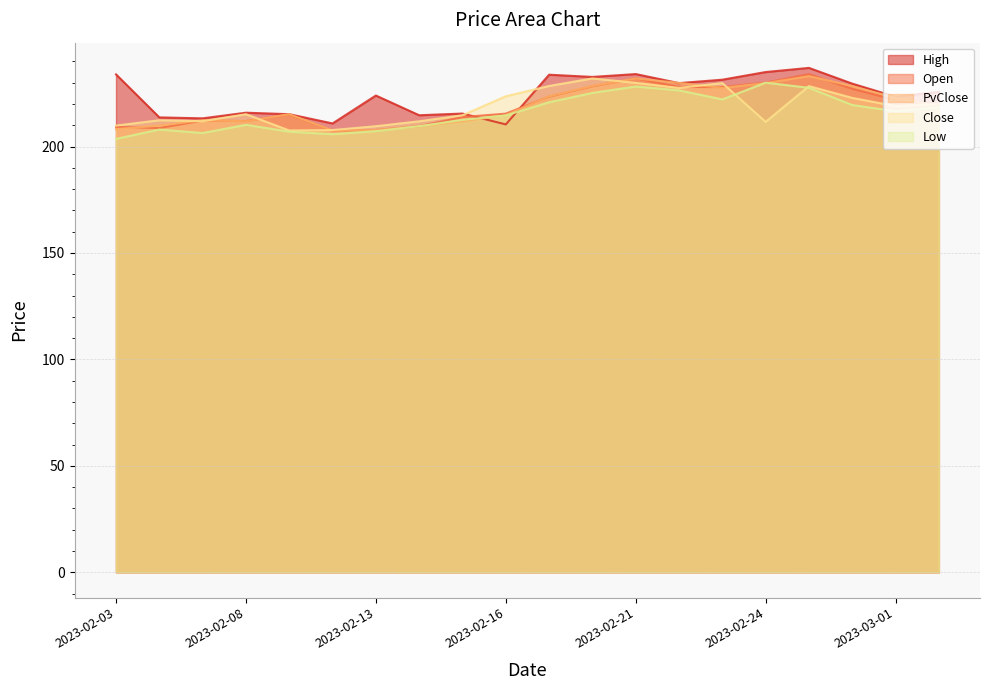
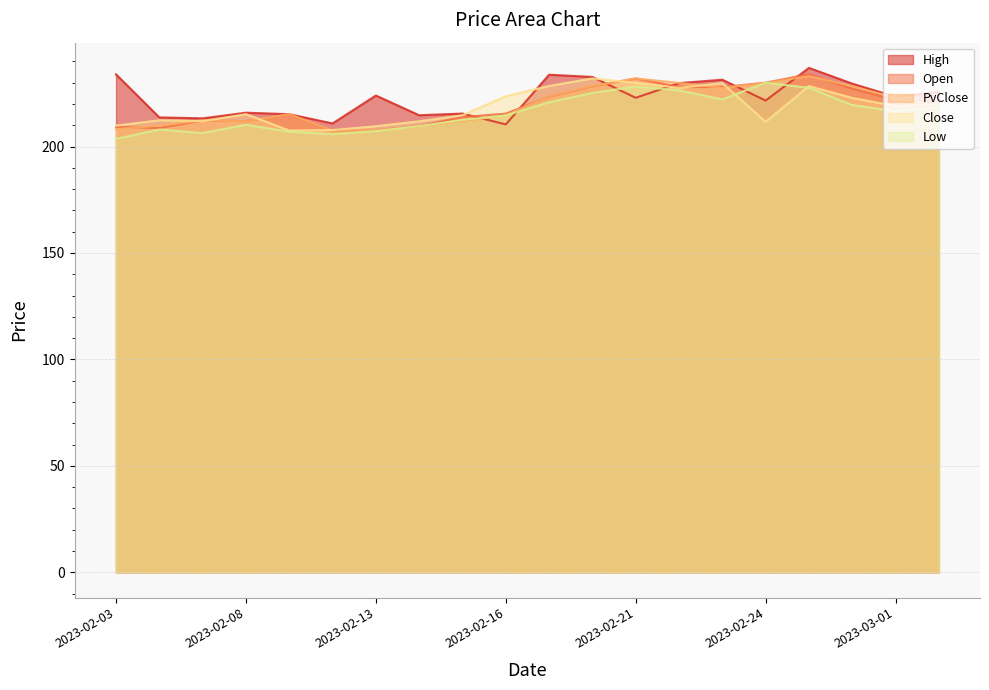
  {
    "High": {
      "2023-02-03": 234,
      "2023-02-13": 224,
      "2023-02-16": 210,
-     "2023-02-21": 234,
-     "2023-02-24": 235
+     "2023-02-21": 223,
+     "2023-02-24": 222
    }
  }
